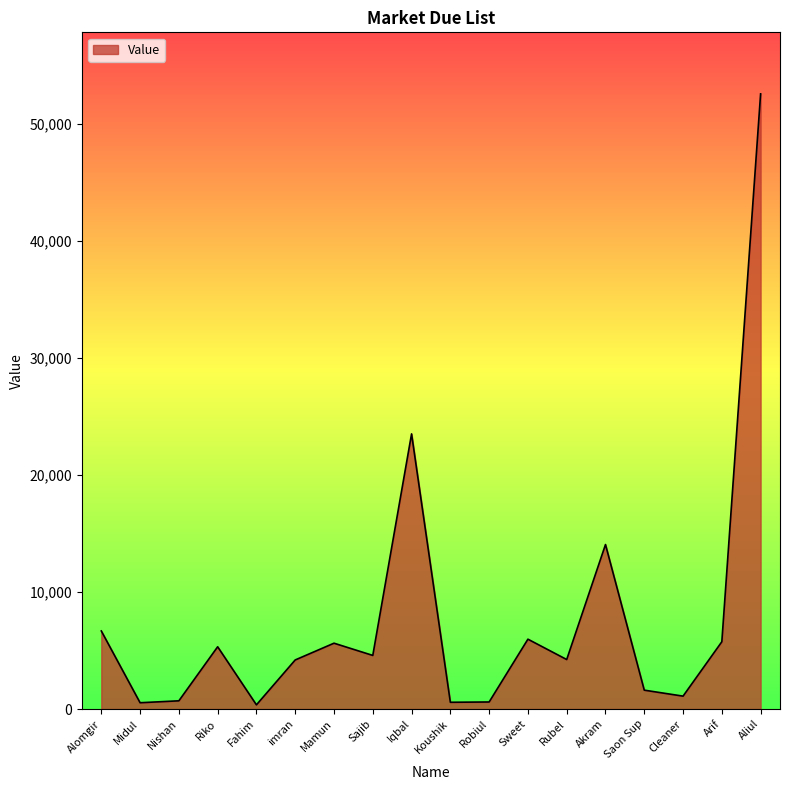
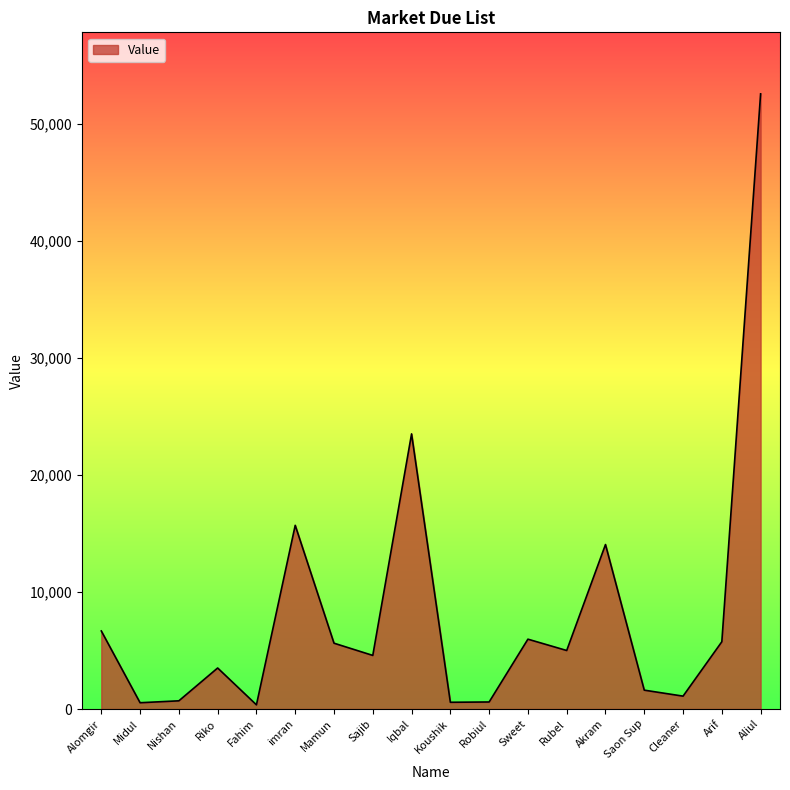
  {
    "Alomgir": "6,700",
    "Midul": "500",
    "Nishan": "700",
-   "Riko": "5,300",
+   "Riko": "3,500",
    "Fahim": "400",
-   "imran": "4,200",
+   "imran": "15,700",
    "Mamun": "5,600",
    "Sajib": "4,600",
    "Iqbal": "23,500",
    "Koushik": "600",
    "Robiul": "600",
    "Sweet": "6,000",
-   "Rubel": "4,200",
+   "Rubel": "5,000",
    "Akram": "14,100",
    "Saon Sup": "1,600",
    "Cleaner": "1,100",
    "Arif": "5,800",
    "Aliul": "52,600"
  }
